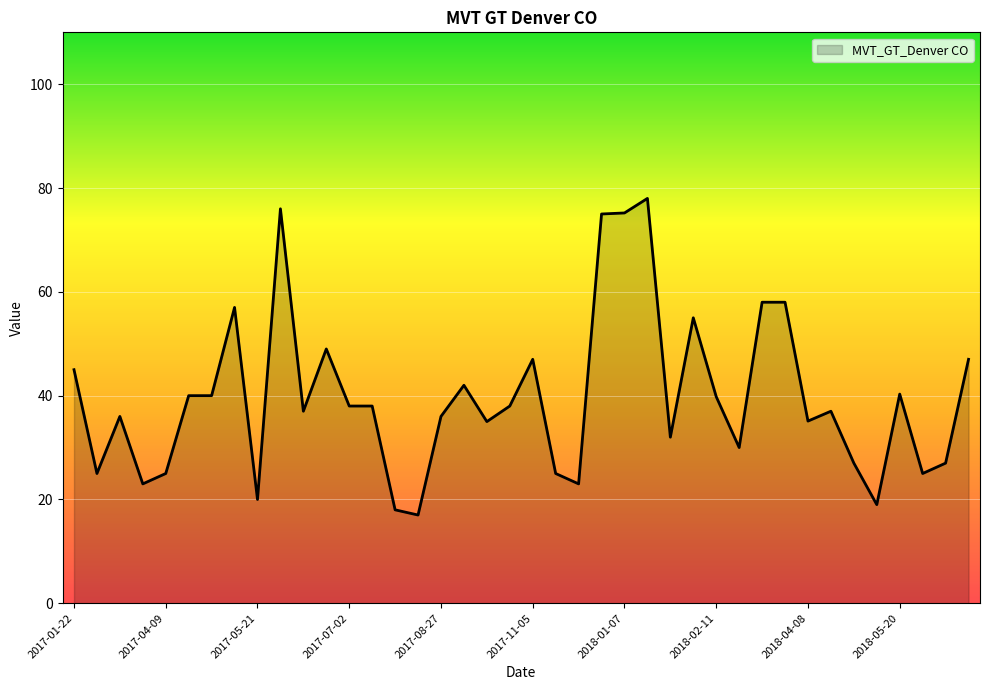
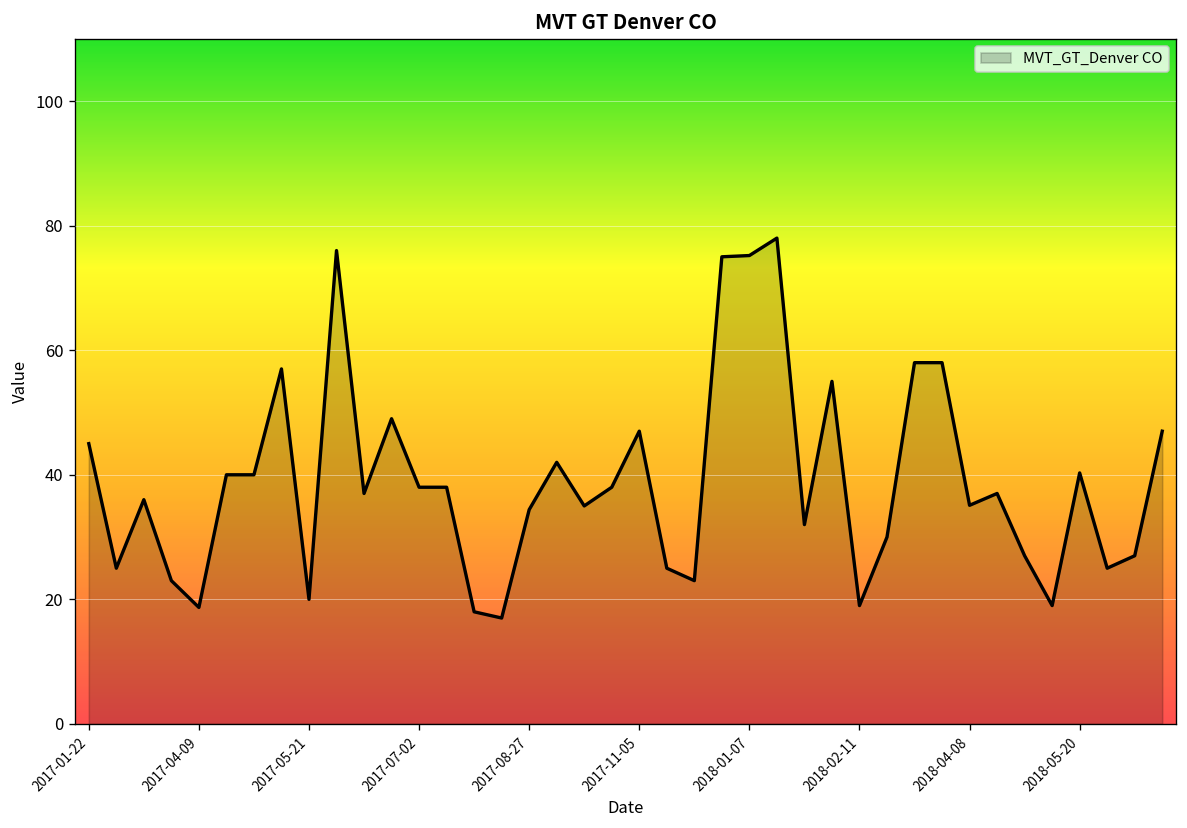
  {
    "2017-01-22": 45,
-   "2017-04-09": 25,
+   "2017-04-09": 19,
    "2017-05-21": 20,
    "2017-07-02": 38,
-   "2017-08-27": 36,
+   "2017-08-27": 34,
    "2017-11-05": 47,
    "2018-01-07": 75,
-   "2018-02-11": 40,
+   "2018-02-11": 19,
    "2018-04-08": 35,
    "2018-05-20": 40
  }
